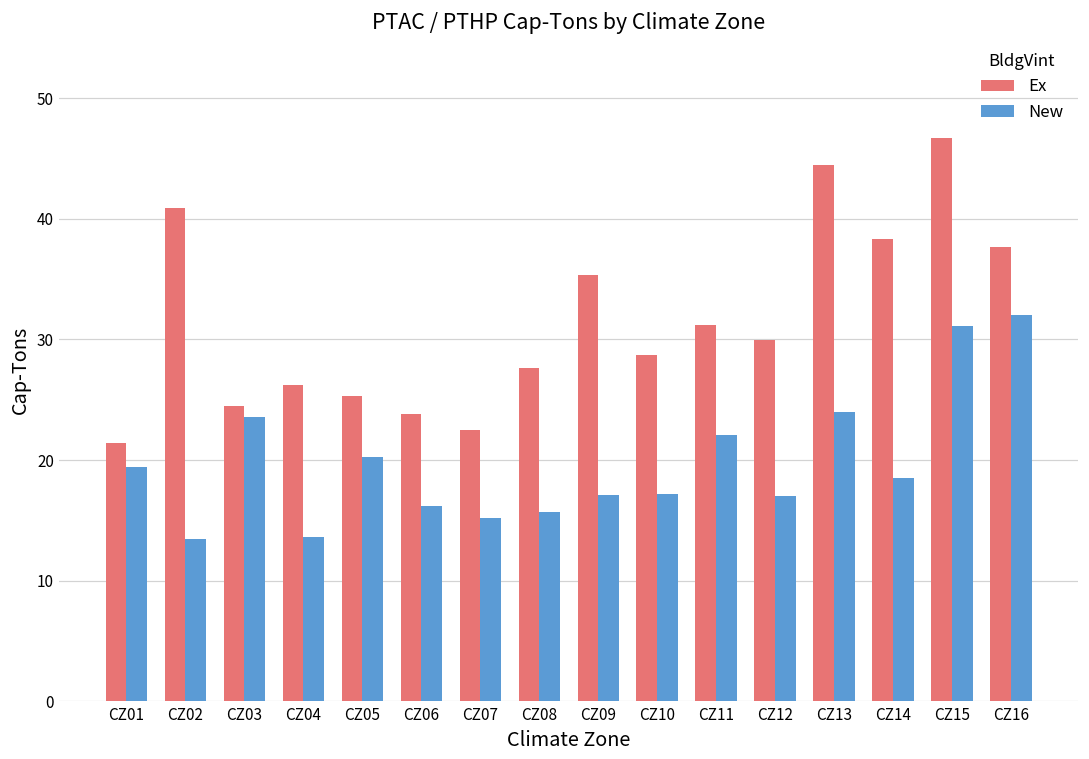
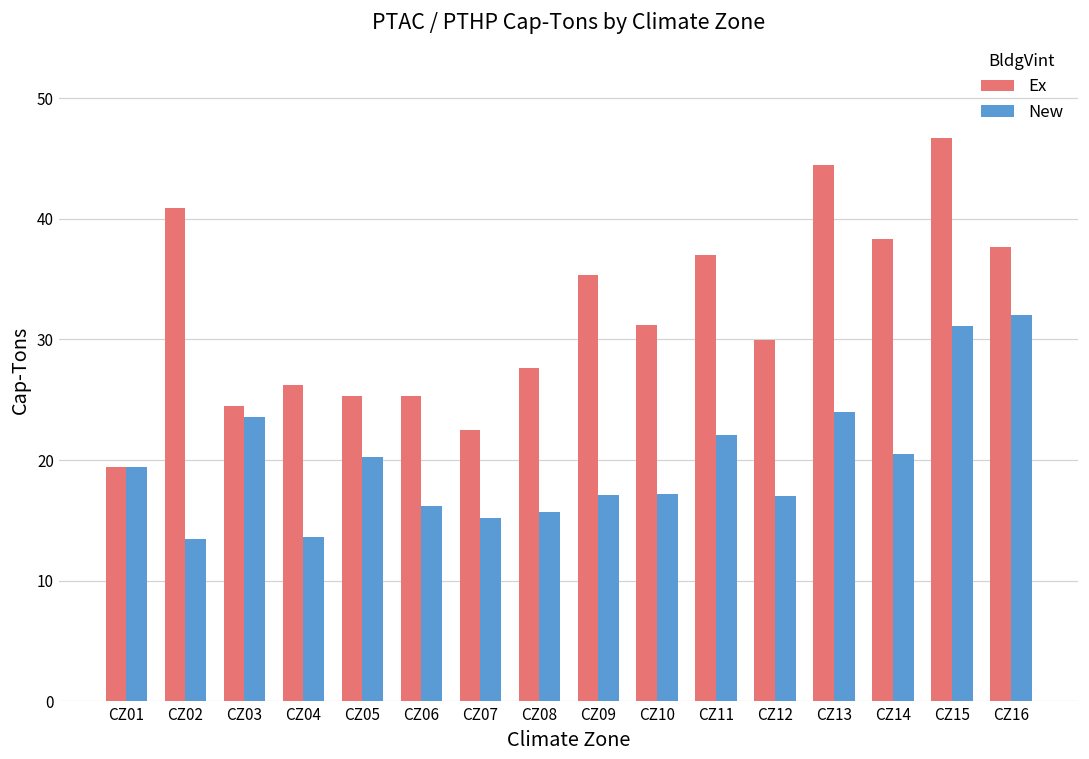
  {
    "Ex": {
-     "CZ01": 21.4,
+     "CZ01": 19.5,
      "CZ02": 40.9,
      "CZ03": 24.5,
      "CZ04": 26.2,
      "CZ05": 25.3,
-     "CZ06": 23.8,
+     "CZ06": 25.3,
      "CZ07": 22.5,
      "CZ08": 27.6,
      "CZ09": 35.3,
-     "CZ10": 28.7,
-     "CZ11": 31.2,
+     "CZ10": 31.2,
+     "CZ11": 37.0,
      "CZ12": 29.9,
      "CZ13": 44.5,
      "CZ14": 38.3,
      "CZ15": 46.7,
      "CZ16": 37.6
    },
    "New": {
      "CZ01": 19.4,
      "CZ02": 13.4,
      "CZ03": 23.6,
      "CZ04": 13.6,
      "CZ05": 20.2,
      "CZ06": 16.2,
      "CZ07": 15.2,
      "CZ08": 15.7,
      "CZ09": 17.1,
      "CZ10": 17.2,
      "CZ11": 22.0,
      "CZ12": 17.0,
      "CZ13": 24.0,
-     "CZ14": 18.5,
+     "CZ14": 20.5,
      "CZ15": 31.1,
      "CZ16": 32.1
    }
  }
